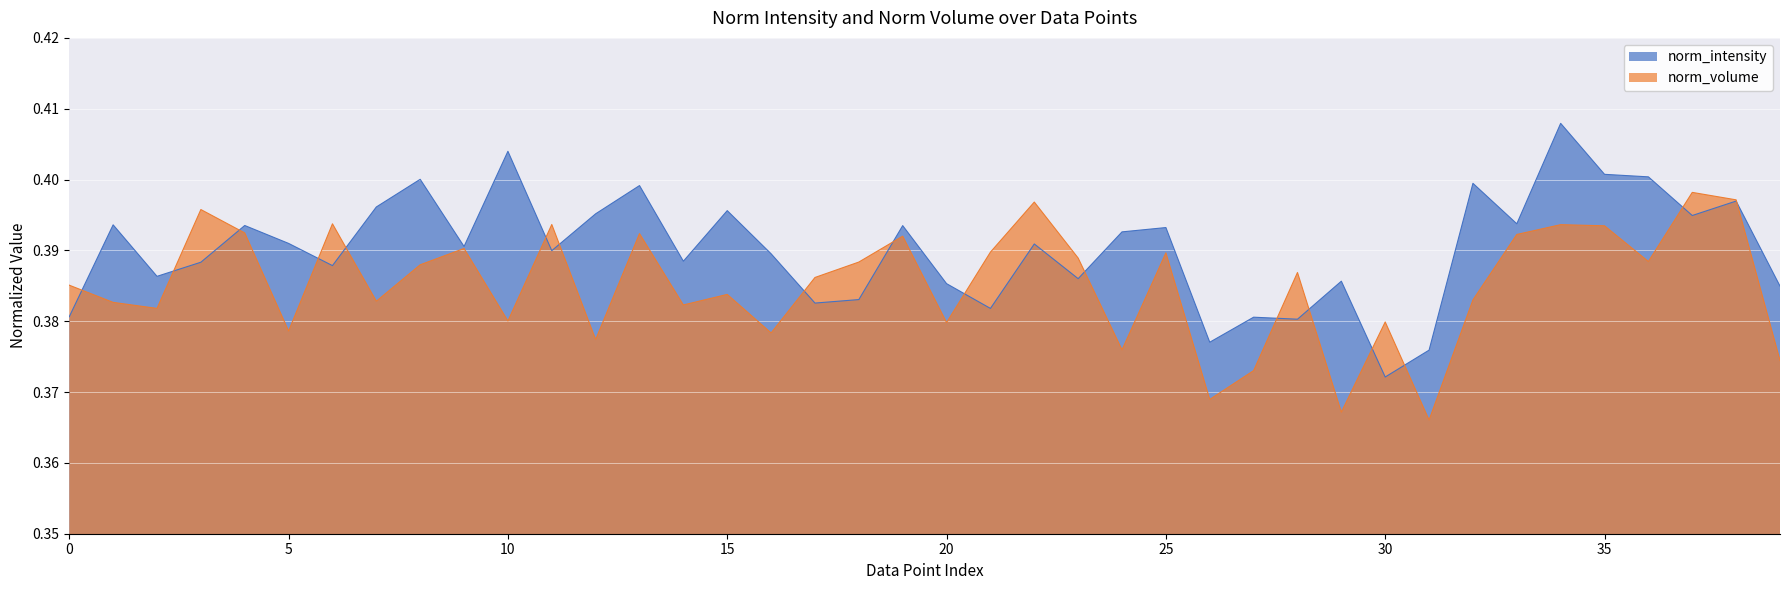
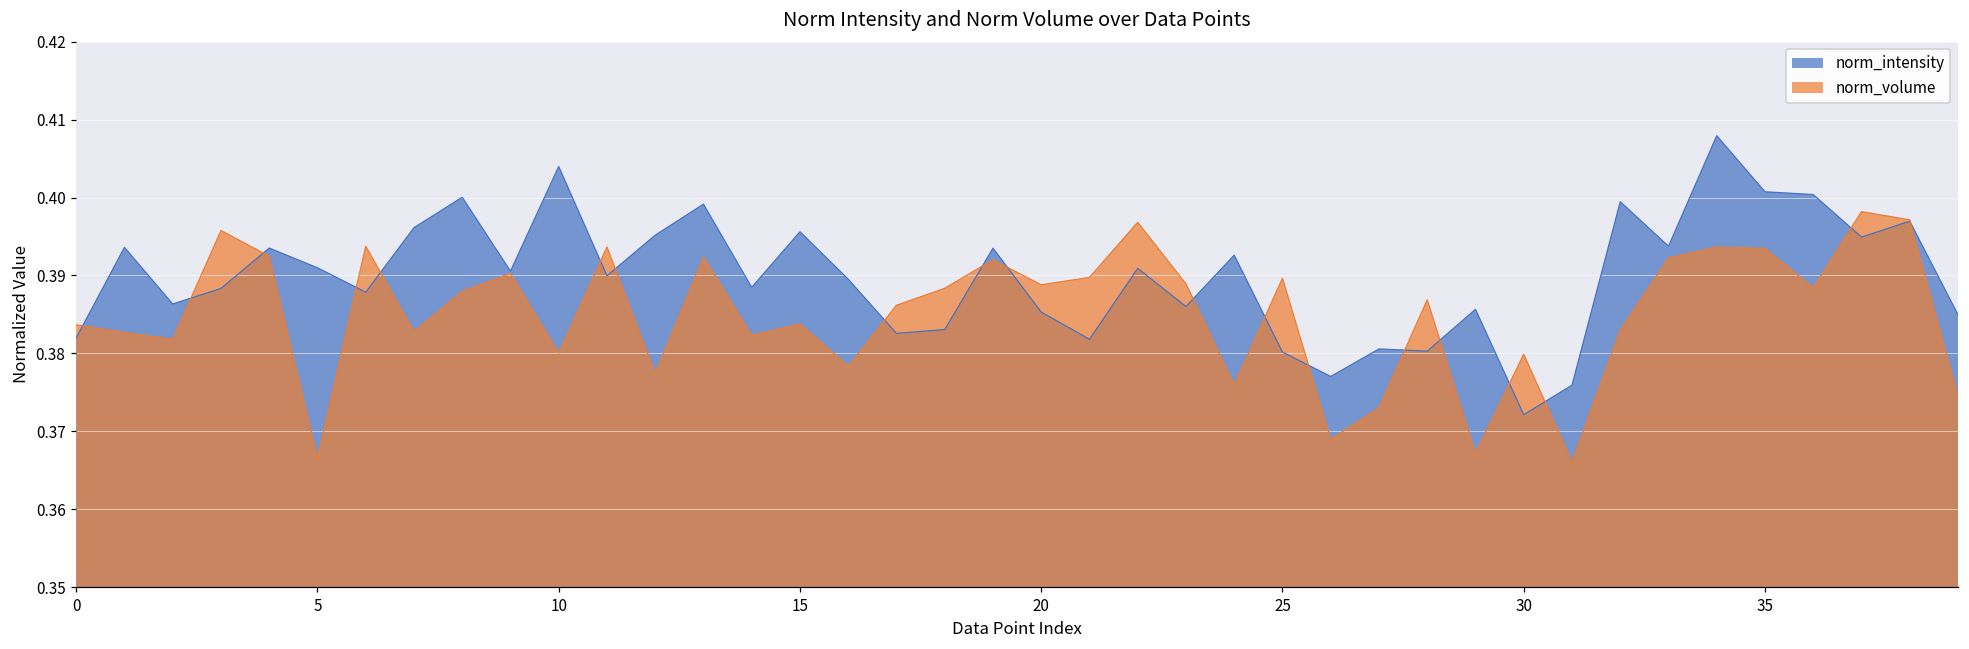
  {
    "norm_intensity": {
-     "0": 0.381,
+     "0": 0.382,
      "5": 0.391,
      "10": 0.404,
      "15": 0.396,
      "20": 0.385,
-     "25": 0.393,
+     "25": 0.380,
      "30": 0.372,
      "35": 0.401
    },
    "norm_volume": {
-     "0": 0.385,
-     "5": 0.379,
+     "0": 0.384,
+     "5": 0.367,
      "10": 0.380,
      "15": 0.384,
-     "20": 0.380,
+     "20": 0.389,
      "25": 0.390,
      "30": 0.380,
      "35": 0.393
    }
  }
